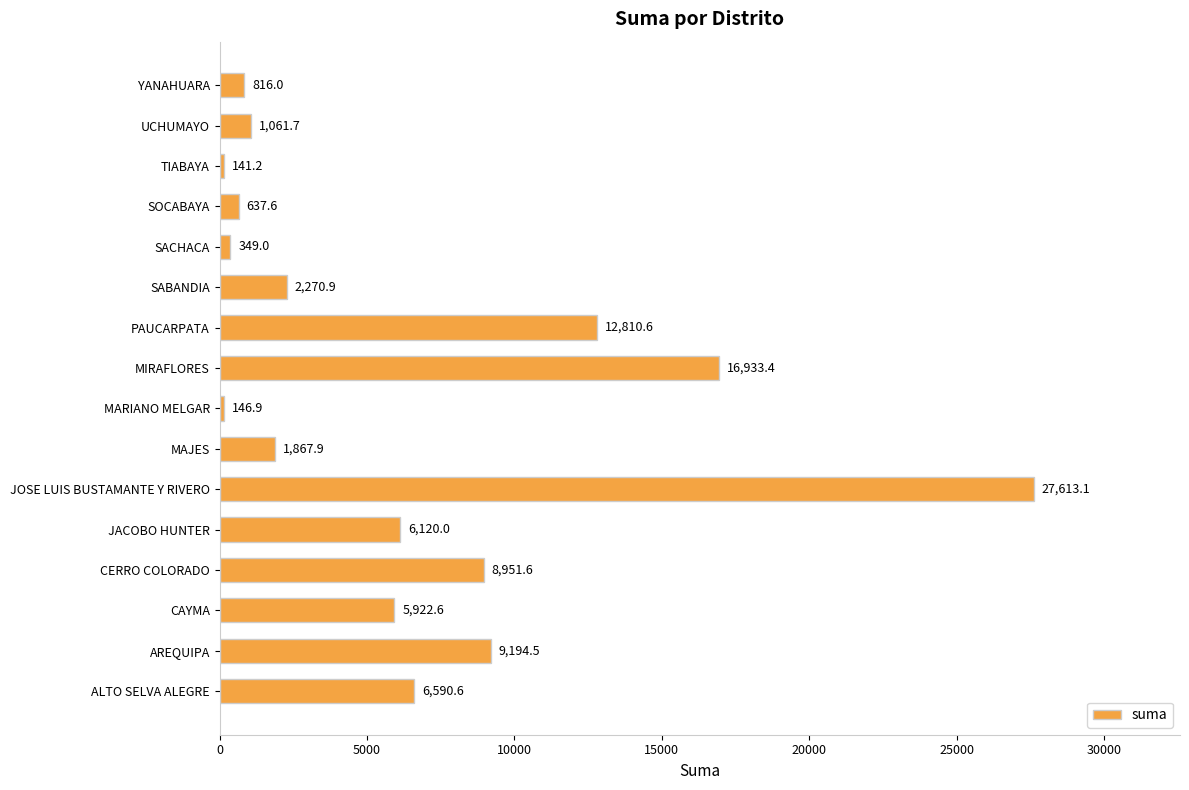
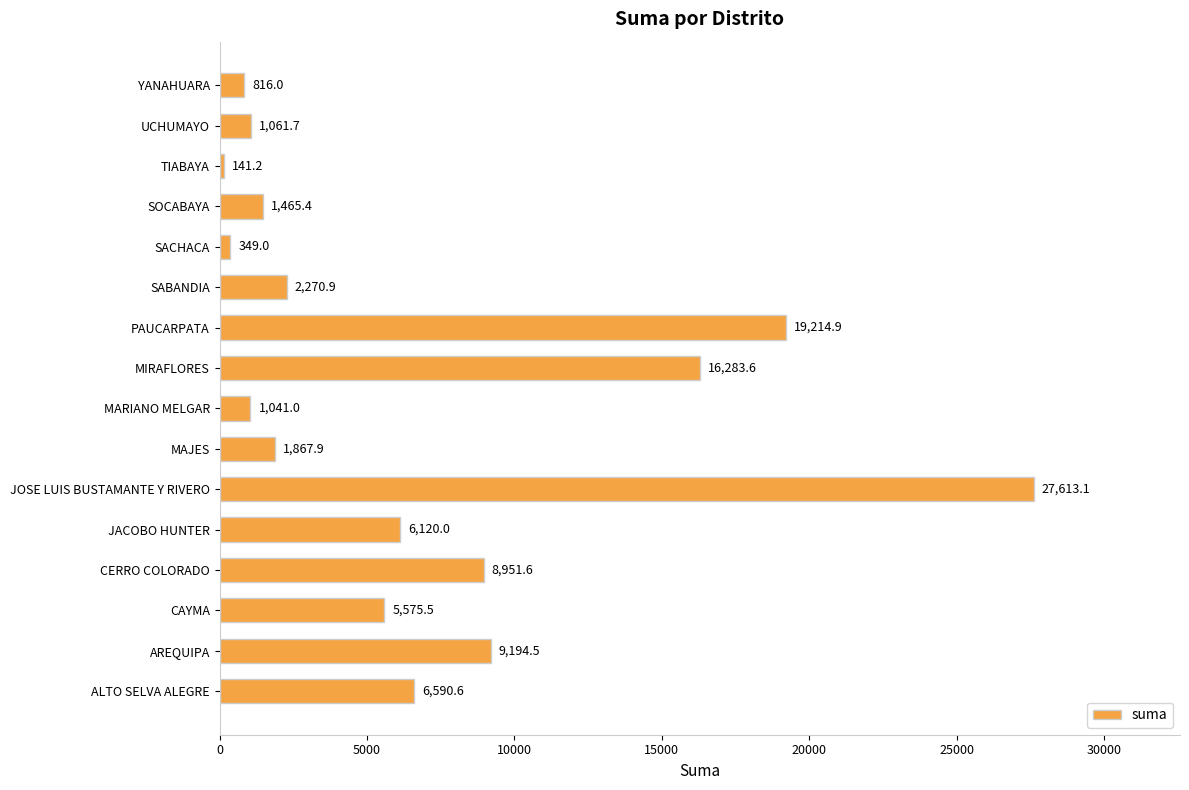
  {
    "YANAHUARA": "816.0",
    "UCHUMAYO": "1,061.7",
    "TIABAYA": "141.2",
-   "SOCABAYA": "637.6",
+   "SOCABAYA": "1,465.4",
    "SACHACA": "349.0",
    "SABANDIA": "2,270.9",
-   "PAUCARPATA": "12,810.6",
-   "MIRAFLORES": "16,933.4",
-   "MARIANO MELGAR": "146.9",
+   "PAUCARPATA": "19,214.9",
+   "MIRAFLORES": "16,283.6",
+   "MARIANO MELGAR": "1,041.0",
    "MAJES": "1,867.9",
    "JOSE LUIS BUSTAMANTE Y RIVERO": "27,613.1",
    "JACOBO HUNTER": "6,120.0",
    "CERRO COLORADO": "8,951.6",
-   "CAYMA": "5,922.6",
+   "CAYMA": "5,575.5",
    "AREQUIPA": "9,194.5",
    "ALTO SELVA ALEGRE": "6,590.6"
  }
